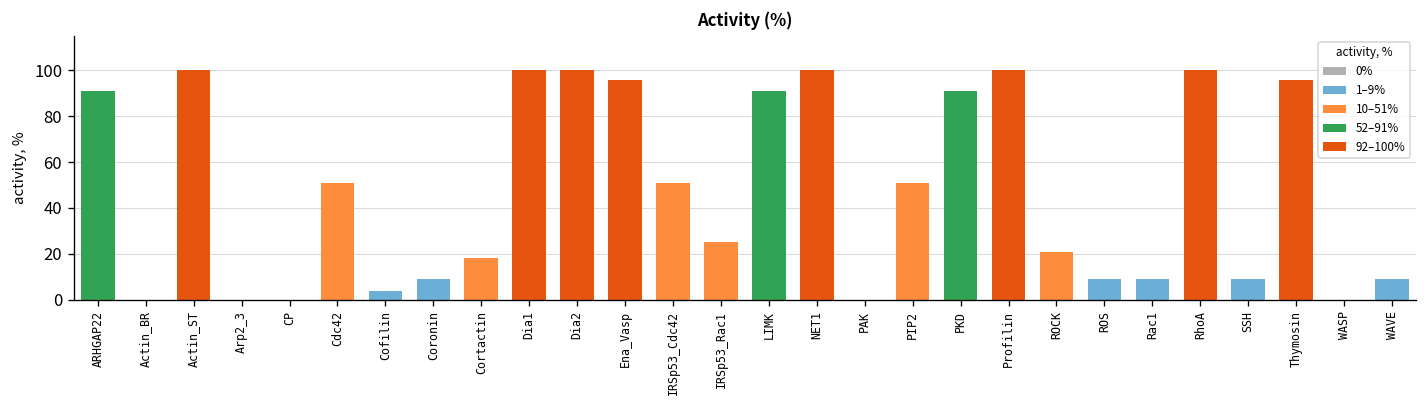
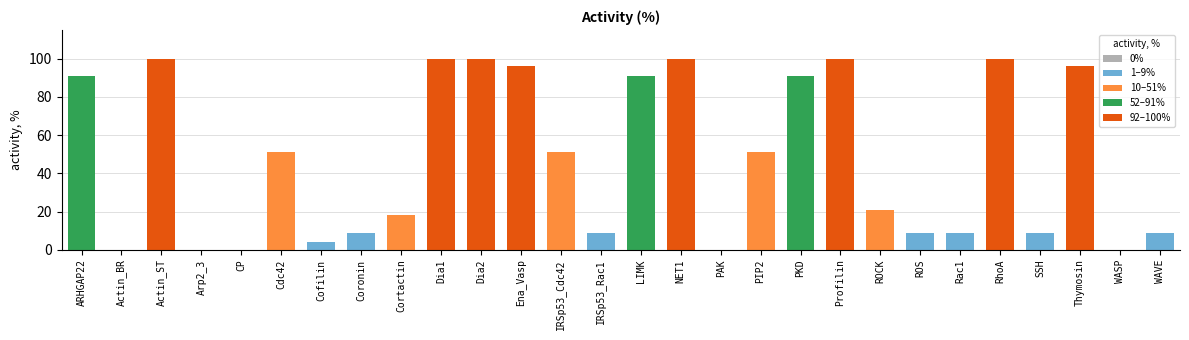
  {
    "ARHGAP22": 91,
    "Actin_BR": 0,
    "Actin_ST": 100,
    "Arp2_3": 0,
    "CP": 0,
    "Cdc42": 51,
    "Cofilin": 4,
    "Coronin": 9,
    "Cortactin": 18,
    "Dia1": 100,
    "Dia2": 100,
    "Ena_Vasp": 96,
    "IRSp53_Cdc42": 51,
-   "IRSp53_Rac1": 25,
+   "IRSp53_Rac1": 9,
    "LIMK": 91,
    "NET1": 100,
    "PAK": 0,
    "PIP2": 51,
    "PKD": 91,
    "Profilin": 100,
    "ROCK": 21,
    "ROS": 9,
    "Rac1": 9,
    "RhoA": 100,
    "SSH": 9,
    "Thymosin": 96,
    "WASP": 0,
    "WAVE": 9
  }
